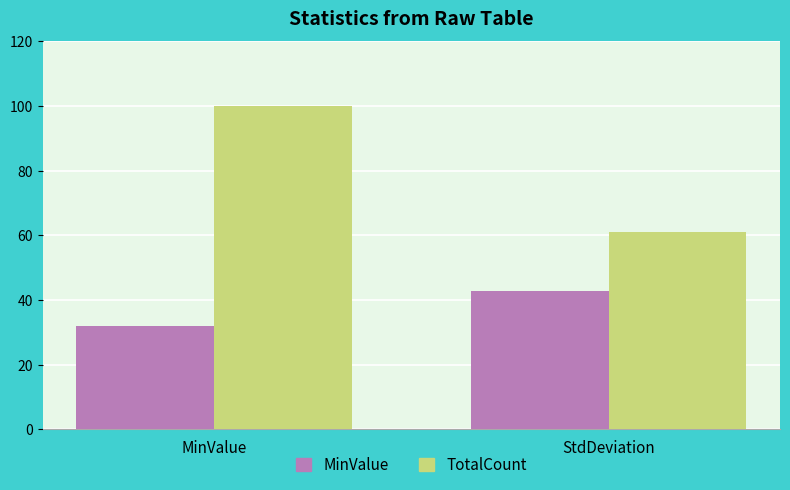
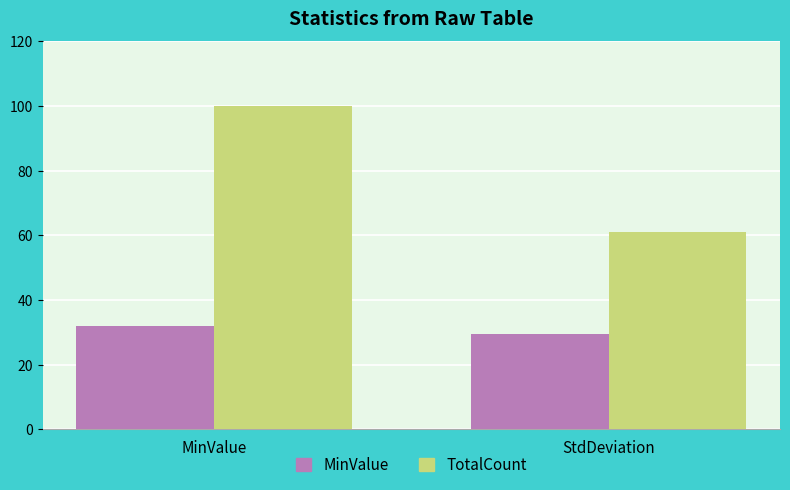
  {
    "MinValue": {
      "MinValue": 32,
-     "StdDeviation": 43
+     "StdDeviation": 30
    },
    "TotalCount": {
      "MinValue": 100,
      "StdDeviation": 61
    }
  }
